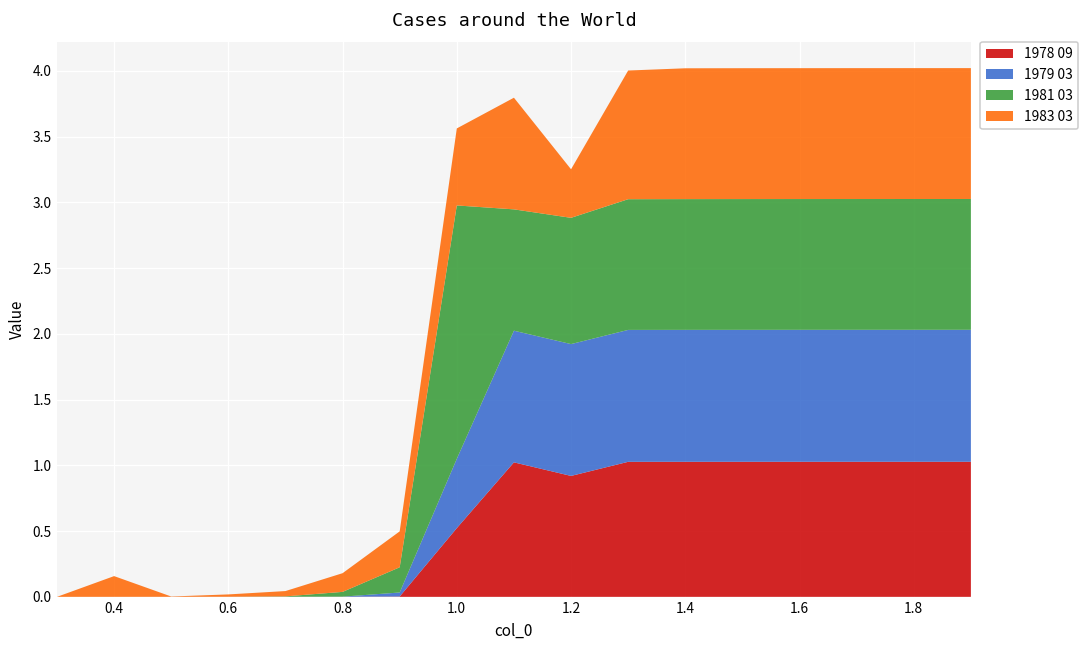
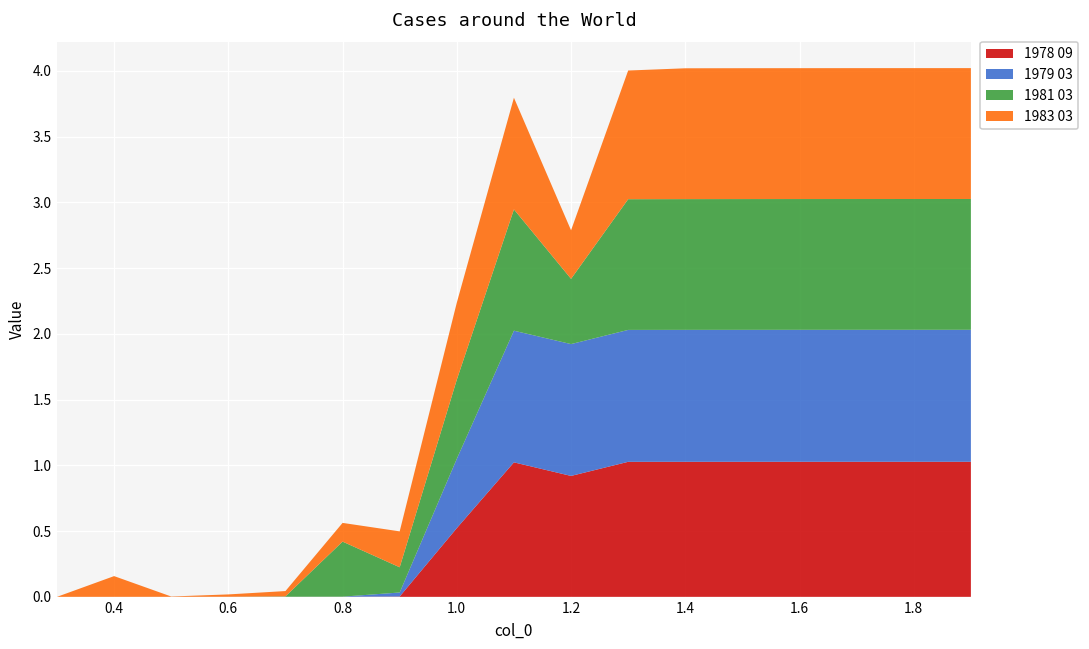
  {
    "1978 09": {
      "1.0": 0.52,
      "1.2": 0.92,
      "1.4": 1.03,
      "1.6": 1.03,
      "1.8": 1.03
    },
    "1979 03": {
      "1.0": 0.53,
      "1.2": 1.00,
      "1.4": 1.00,
      "1.6": 1.00,
      "1.8": 1.00
    },
    "1981 03": {
-     "0.8": 0.04,
-     "1.0": 1.93,
-     "1.2": 0.96,
+     "0.8": 0.42,
+     "1.0": 0.60,
+     "1.2": 0.50,
      "1.4": 0.99,
      "1.6": 0.99,
      "1.8": 0.99
    },
    "1983 03": {
      "0.4": 0.16,
      "0.8": 0.14,
      "1.0": 0.59,
      "1.2": 0.37,
      "1.4": 0.99,
      "1.6": 0.99,
      "1.8": 1.00
    }
  }
